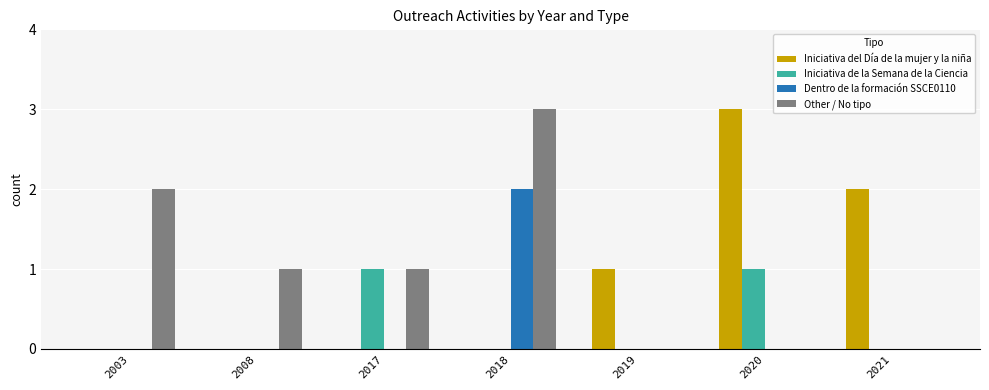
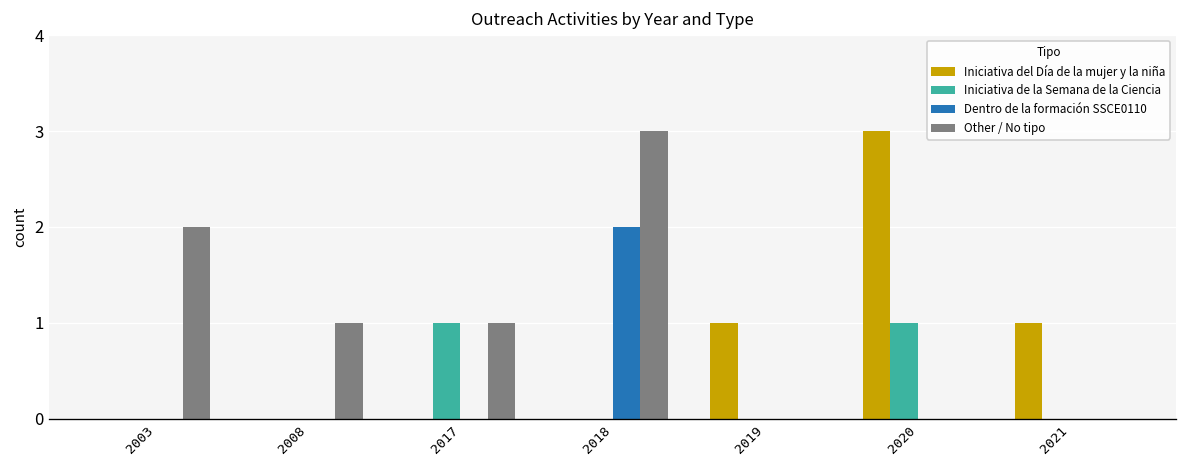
  {
    "Iniciativa del Día de la mujer y la niña": {
      "2003": 0,
      "2008": 0,
      "2017": 0,
      "2018": 0,
      "2019": 1,
      "2020": 3,
-     "2021": 2
+     "2021": 1
    },
    "Iniciativa de la Semana de la Ciencia": {
      "2003": 0,
      "2008": 0,
      "2017": 1,
      "2018": 0,
      "2019": 0,
      "2020": 1,
      "2021": 0
    },
    "Dentro de la formación SSCE0110": {
      "2003": 0,
      "2008": 0,
      "2017": 0,
      "2018": 2,
      "2019": 0,
      "2020": 0,
      "2021": 0
    },
    "Other / No tipo": {
      "2003": 2,
      "2008": 1,
      "2017": 1,
      "2018": 3,
      "2019": 0,
      "2020": 0,
      "2021": 0
    }
  }
